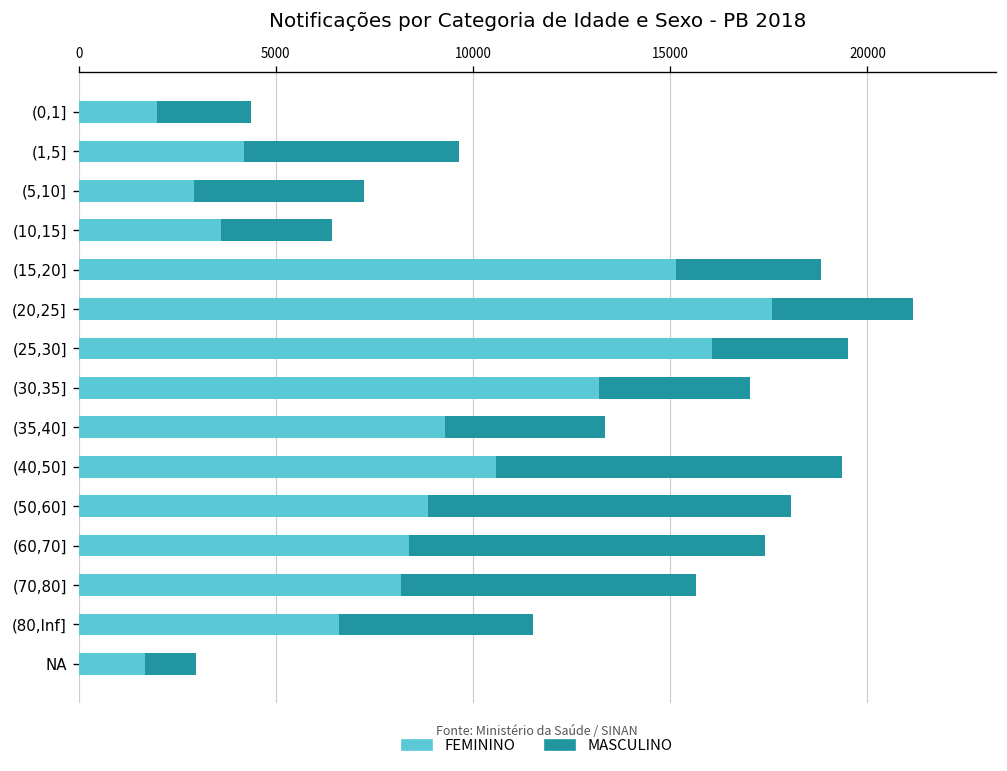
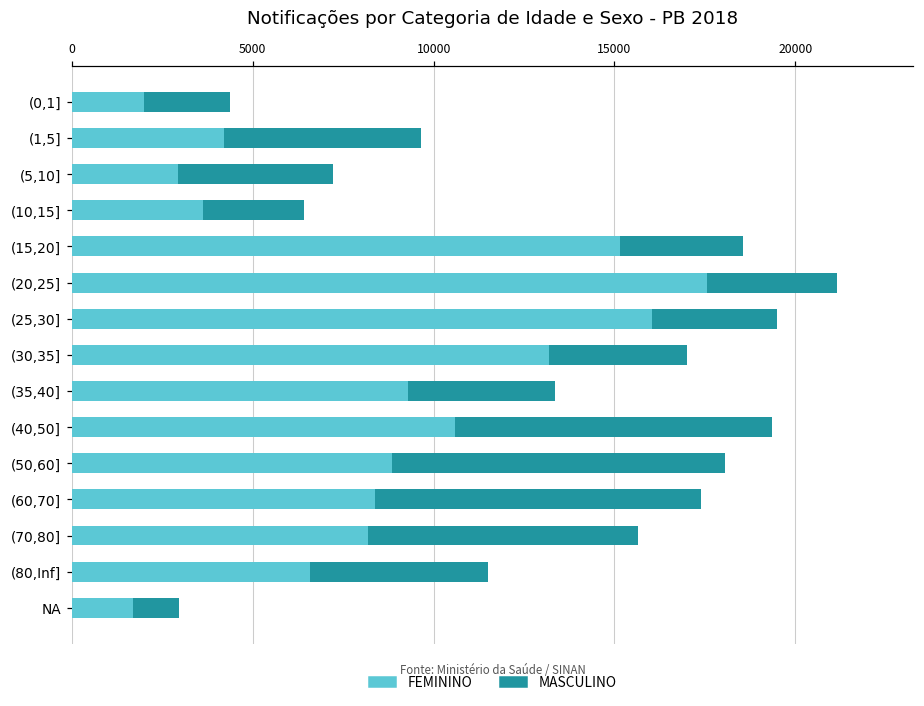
  {
    "FEMININO": {
      "(0,1]": 2000,
      "(1,5]": 4200,
      "(5,10]": 2900,
      "(10,15]": 3600,
      "(15,20]": 15100,
      "(20,25]": 17600,
      "(25,30]": 16000,
      "(30,35]": 13200,
      "(35,40]": 9300,
      "(40,50]": 10600,
      "(50,60]": 8800,
      "(60,70]": 8400,
      "(70,80]": 8200,
      "(80,Inf]": 6600,
      "NA": 1700
    },
    "MASCULINO": {
      "(0,1]": 2400,
      "(1,5]": 5500,
      "(5,10]": 4300,
      "(10,15]": 2800,
-     "(15,20]": 3700,
+     "(15,20]": 3400,
      "(20,25]": 3600,
      "(25,30]": 3500,
      "(30,35]": 3800,
      "(35,40]": 4100,
      "(40,50]": 8800,
      "(50,60]": 9200,
      "(60,70]": 9000,
      "(70,80]": 7500,
      "(80,Inf]": 4900,
      "NA": 1300
    }
  }
